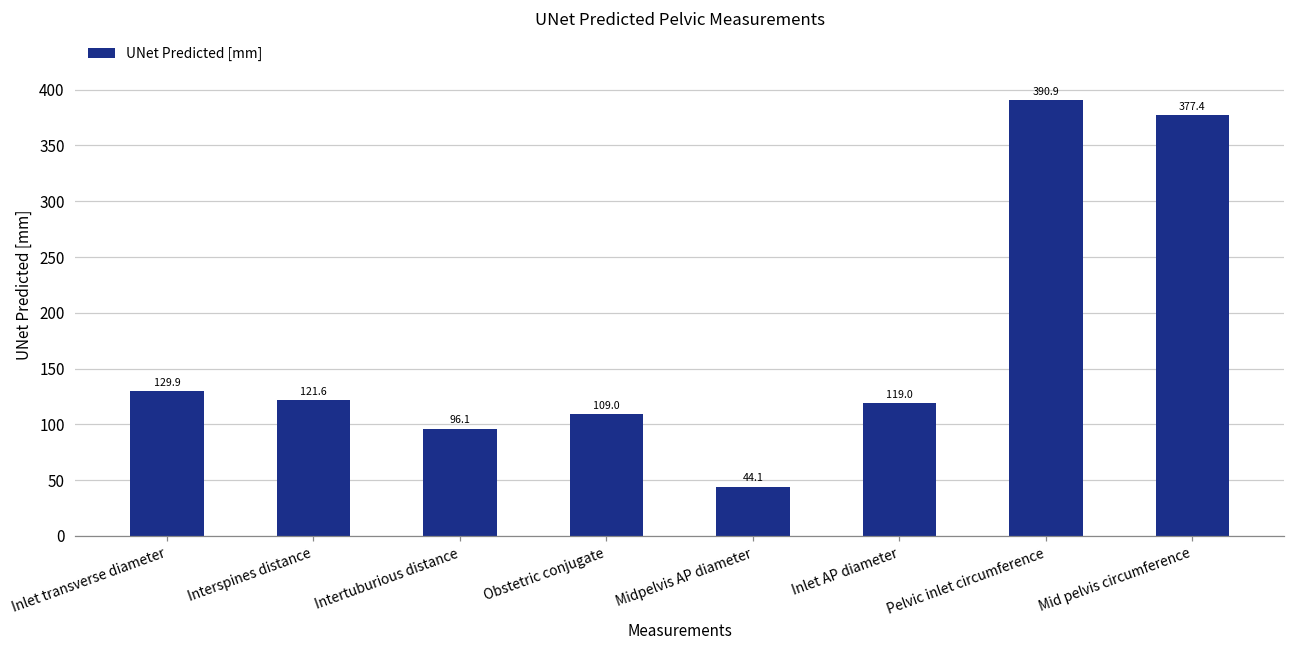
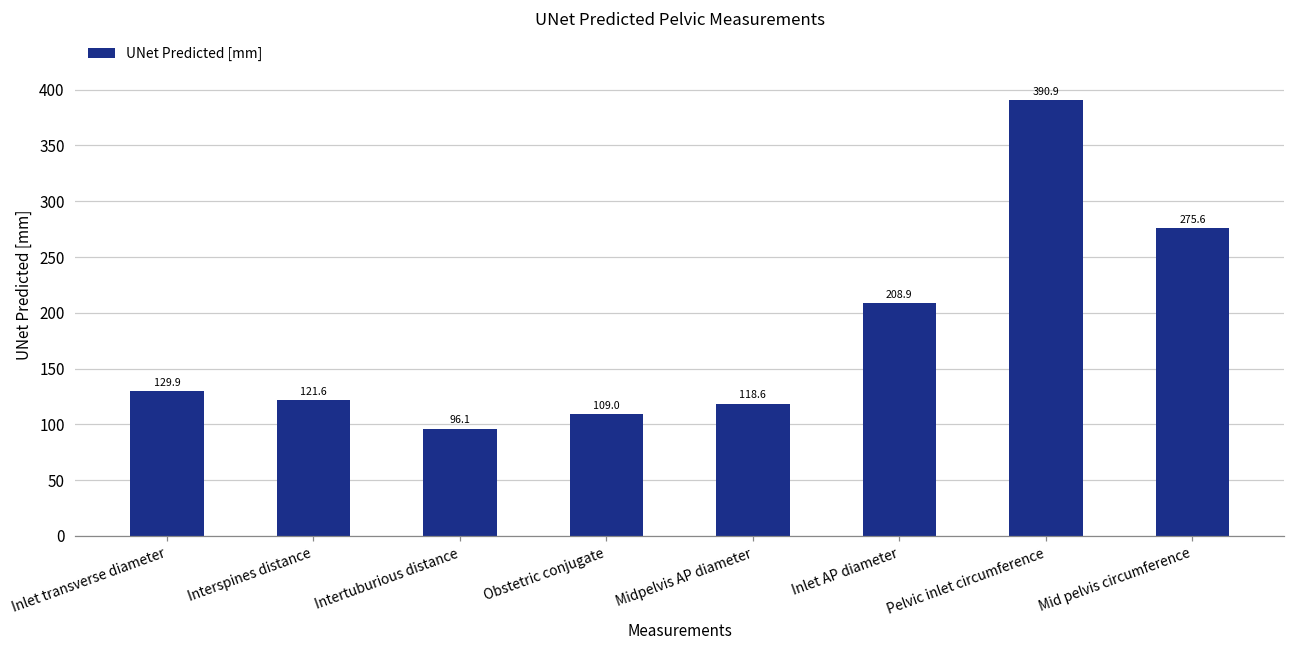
  {
    "Inlet transverse diameter": 129.9,
    "Interspines distance": 121.6,
    "Intertuburious distance": 96.1,
    "Obstetric conjugate": 109.0,
-   "Midpelvis AP diameter": 44.1,
-   "Inlet AP diameter": 119.0,
+   "Midpelvis AP diameter": 118.6,
+   "Inlet AP diameter": 208.9,
    "Pelvic inlet circumference": 390.9,
-   "Mid pelvis circumference": 377.4
+   "Mid pelvis circumference": 275.6
  }
